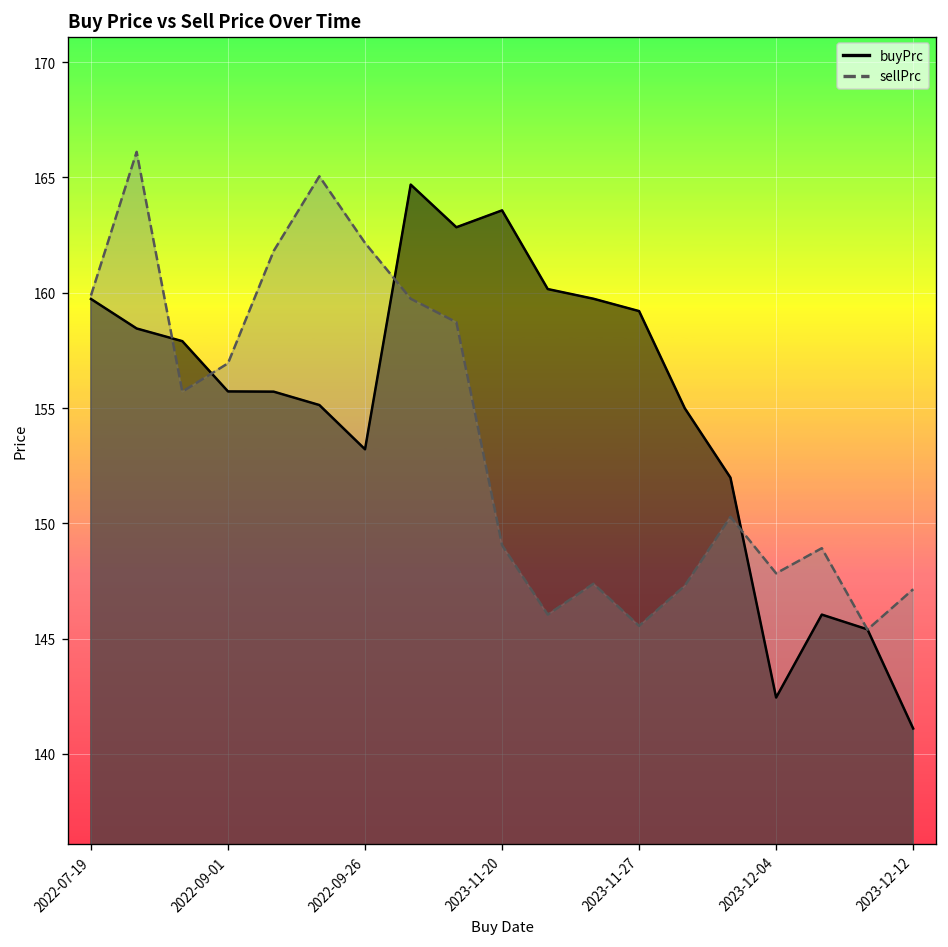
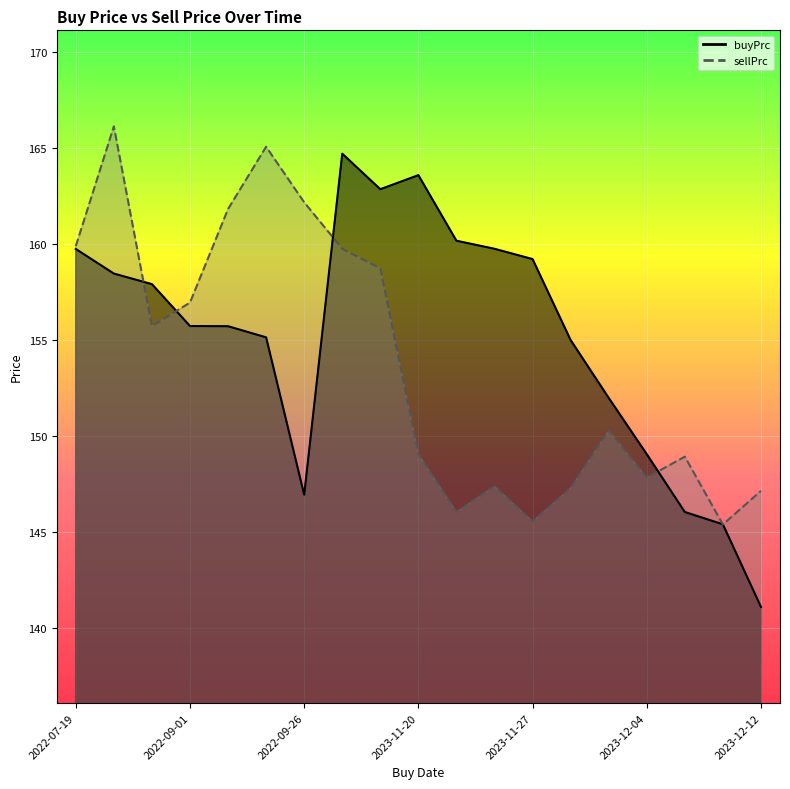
  {
    "buyPrc": {
      "2022-07-19": 159.7,
      "2022-09-01": 155.7,
-     "2022-09-26": 153.2,
+     "2022-09-26": 146.9,
      "2023-11-20": 163.6,
      "2023-11-27": 159.2,
-     "2023-12-04": 142.4,
+     "2023-12-04": 149.1,
      "2023-12-12": 141.1
    }
  }
